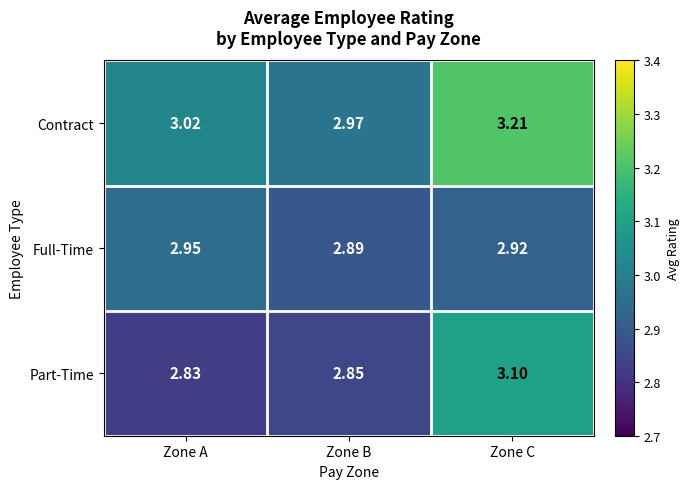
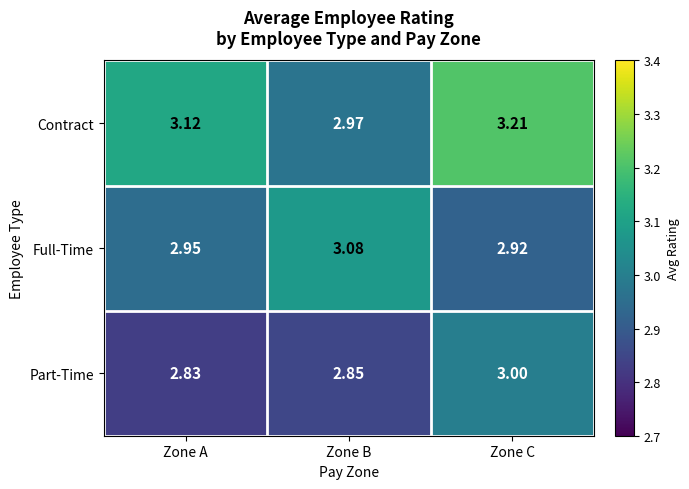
  {
    "Contract": {
-     "Zone A": 3.02,
+     "Zone A": 3.12,
      "Zone B": 2.97,
      "Zone C": 3.21
    },
    "Full-Time": {
      "Zone A": 2.95,
-     "Zone B": 2.89,
+     "Zone B": 3.08,
      "Zone C": 2.92
    },
    "Part-Time": {
      "Zone A": 2.83,
      "Zone B": 2.85,
-     "Zone C": 3.10
+     "Zone C": 3.00
    }
  }
